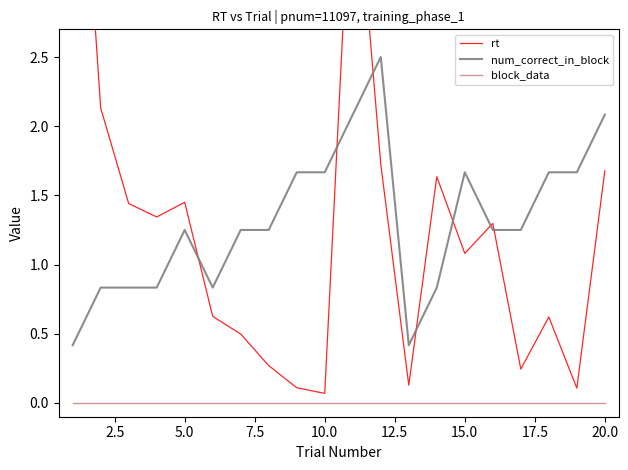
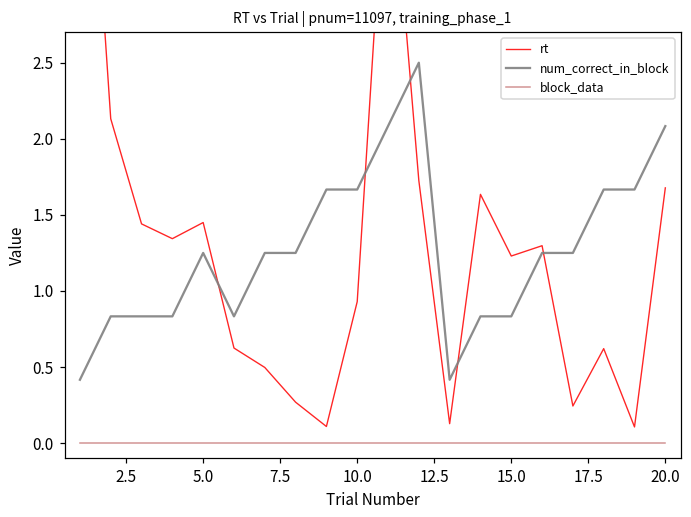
  {
    "rt": {
      "5.0": 1.45,
-     "10.0": 0.07,
-     "15.0": 1.08,
+     "10.0": 0.93,
+     "15.0": 1.23,
      "20.0": 1.68
    },
    "num_correct_in_block": {
      "5.0": 1.25,
      "10.0": 1.67,
-     "15.0": 1.67,
+     "15.0": 0.83,
      "20.0": 2.08
    },
    "block_data": {
      "5.0": 0.00,
      "10.0": 0.00,
      "15.0": 0.00,
      "20.0": 0.00
    }
  }
